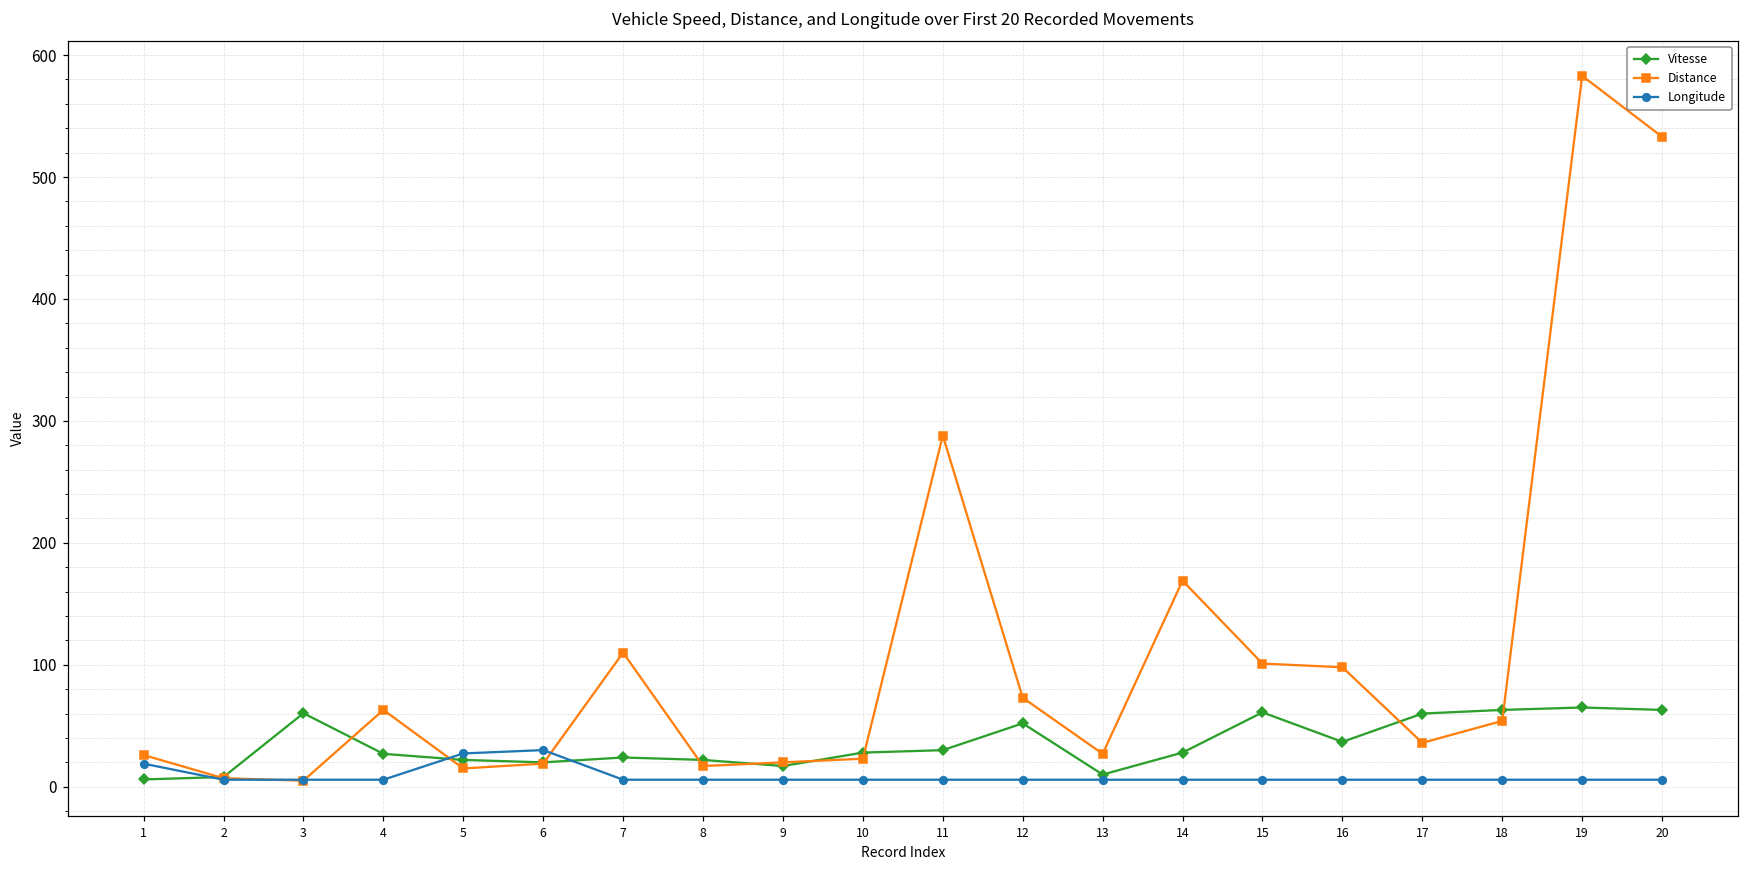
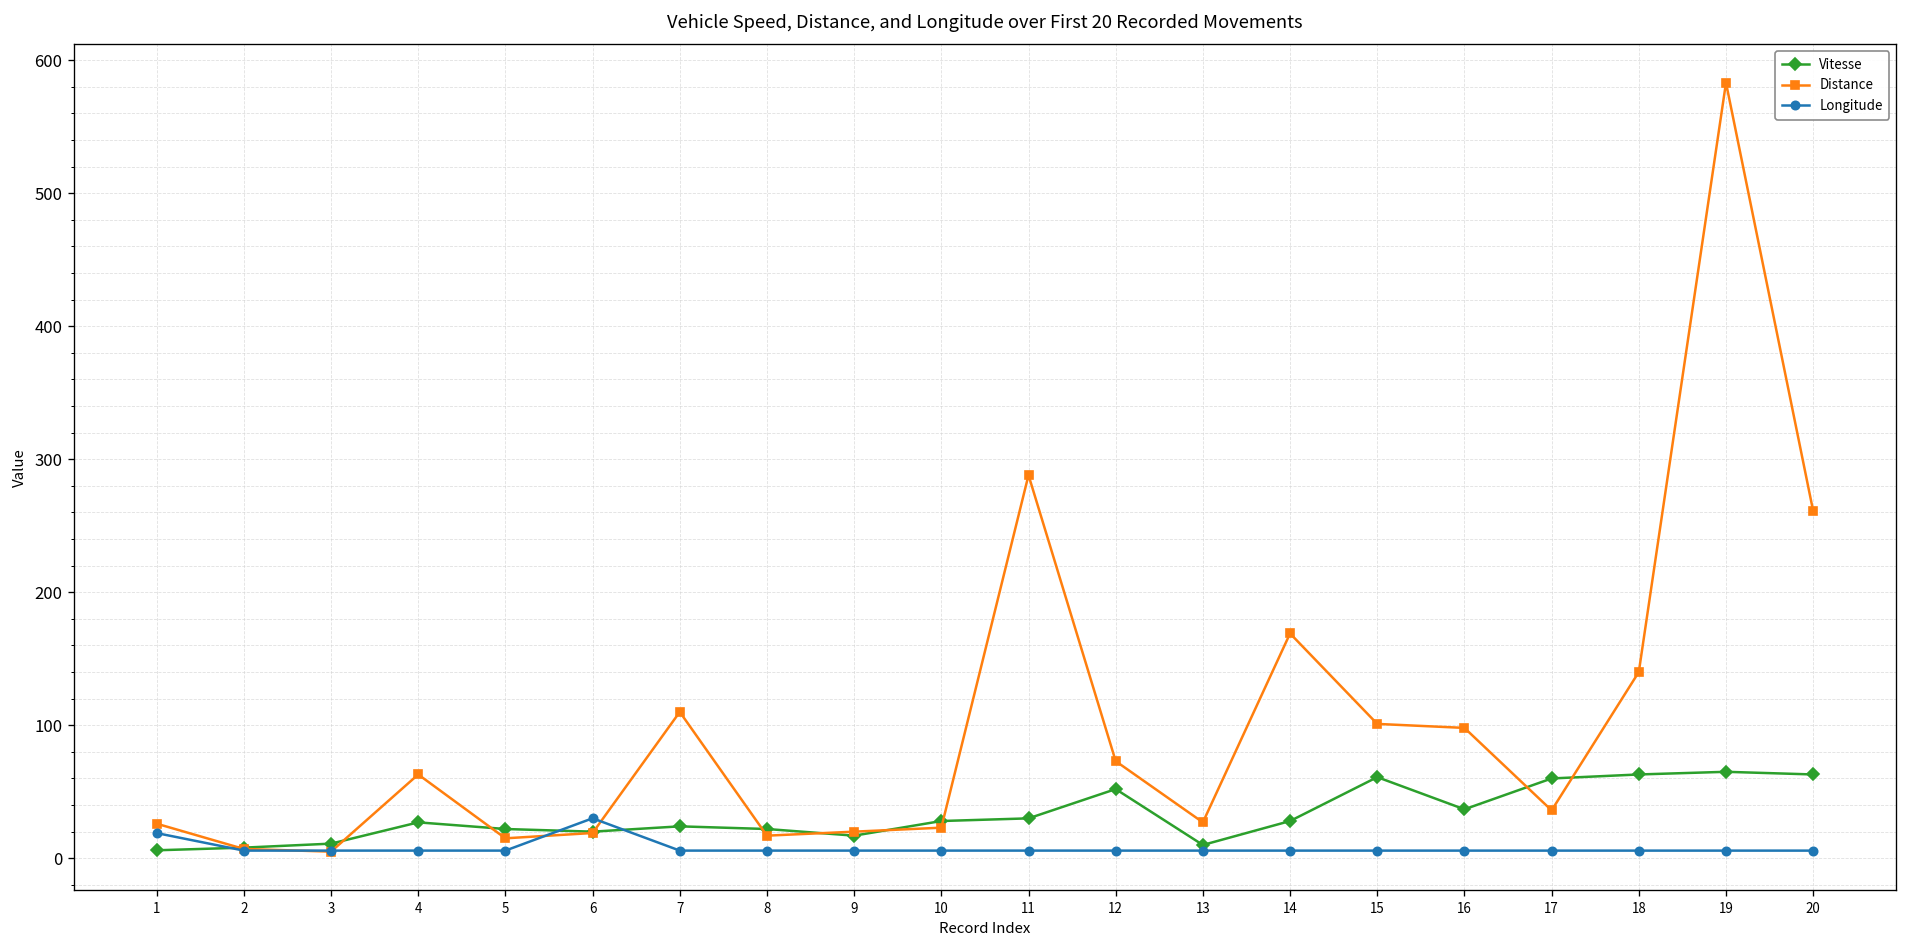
  {
    "Vitesse": {
      "1": 6,
-     "3": 60,
+     "3": 11,
      "4": 27,
      "5": 22,
      "7": 24,
      "8": 22,
      "9": 17,
      "10": 28,
      "11": 30,
      "12": 52,
      "13": 10,
      "14": 28,
      "15": 61,
      "16": 37,
      "17": 60,
      "18": 63,
      "19": 65,
      "20": 63
    },
    "Distance": {
      "1": 26,
      "4": 63,
      "5": 15,
      "7": 110,
      "8": 17,
      "9": 20,
      "10": 23,
      "11": 288,
      "12": 73,
      "13": 27,
      "14": 169,
      "15": 101,
      "16": 98,
      "17": 36,
-     "18": 54,
+     "18": 140,
      "19": 583,
-     "20": 533
+     "20": 261
    },
    "Longitude": {
      "1": 19,
      "4": 6,
-     "5": 27,
+     "5": 6,
      "6": 30,
      "7": 6,
      "8": 6,
      "9": 6,
      "10": 6,
      "11": 6,
      "12": 6,
      "13": 6,
      "14": 6,
      "15": 6,
      "16": 6,
      "17": 6,
      "18": 6,
      "19": 6,
      "20": 6
    }
  }
